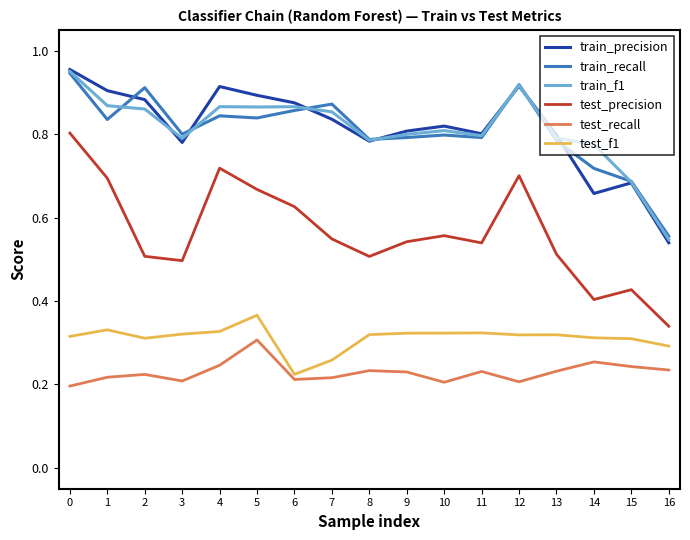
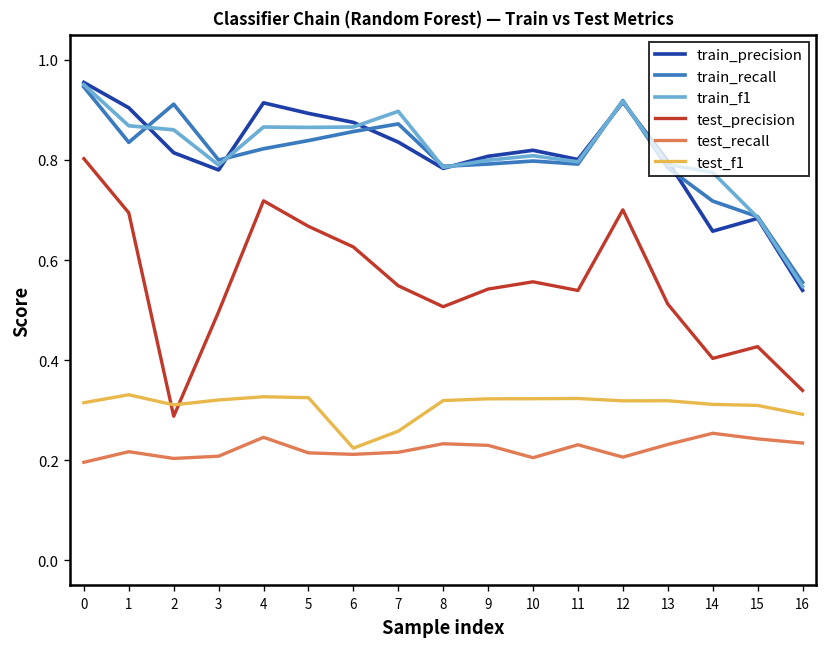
  {
    "train_precision": {
      "1": 0.90,
-     "2": 0.88,
+     "2": 0.81,
      "3": 0.78,
      "4": 0.91,
      "5": 0.89,
      "6": 0.87,
      "7": 0.84,
      "9": 0.81,
      "10": 0.82,
      "14": 0.66,
      "16": 0.54
    },
    "train_recall": {
      "1": 0.83,
      "2": 0.91,
      "3": 0.80,
-     "4": 0.84,
+     "4": 0.82,
      "5": 0.84,
      "6": 0.86,
      "7": 0.87,
      "9": 0.79,
      "10": 0.80,
      "14": 0.72,
      "16": 0.56
    },
    "train_f1": {
      "1": 0.87,
      "2": 0.86,
      "3": 0.79,
      "4": 0.87,
      "5": 0.86,
      "6": 0.87,
-     "7": 0.85,
+     "7": 0.90,
      "9": 0.80,
      "10": 0.81,
      "16": 0.55
    },
    "test_precision": {
      "0": 0.80,
      "1": 0.69,
-     "2": 0.51,
+     "2": 0.29,
      "3": 0.50,
      "4": 0.72,
      "5": 0.67,
      "6": 0.63,
      "7": 0.55,
      "8": 0.51,
      "9": 0.54,
      "10": 0.56,
      "11": 0.54,
      "12": 0.70,
      "13": 0.51,
      "14": 0.40,
      "15": 0.43,
      "16": 0.34
    },
    "test_recall": {
      "0": 0.20,
      "1": 0.22,
-     "2": 0.22,
+     "2": 0.20,
      "3": 0.21,
      "4": 0.25,
-     "5": 0.31,
+     "5": 0.21,
      "6": 0.21,
      "7": 0.22,
      "8": 0.23,
      "9": 0.23,
      "10": 0.21,
      "11": 0.23,
      "12": 0.21,
      "13": 0.23,
      "14": 0.25,
      "15": 0.24,
      "16": 0.23
    },
    "test_f1": {
      "0": 0.32,
      "1": 0.33,
      "2": 0.31,
      "3": 0.32,
      "4": 0.33,
-     "5": 0.37,
+     "5": 0.33,
      "6": 0.22,
      "7": 0.26,
      "8": 0.32,
      "9": 0.32,
      "10": 0.32,
      "11": 0.32,
      "12": 0.32,
      "13": 0.32,
      "14": 0.31,
      "15": 0.31,
      "16": 0.29
    }
  }
